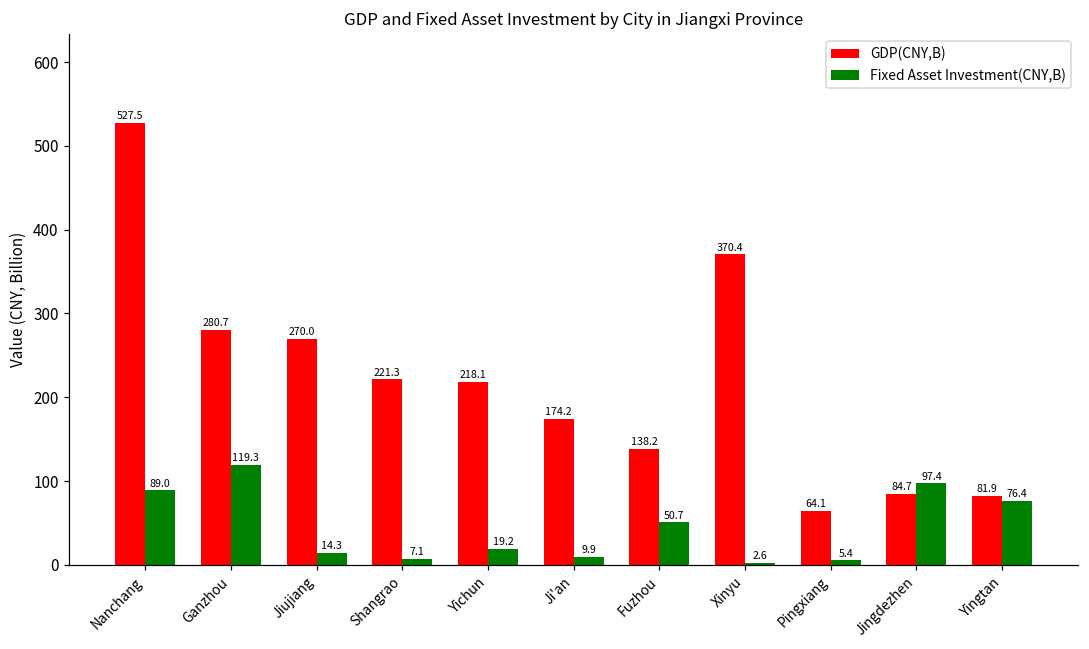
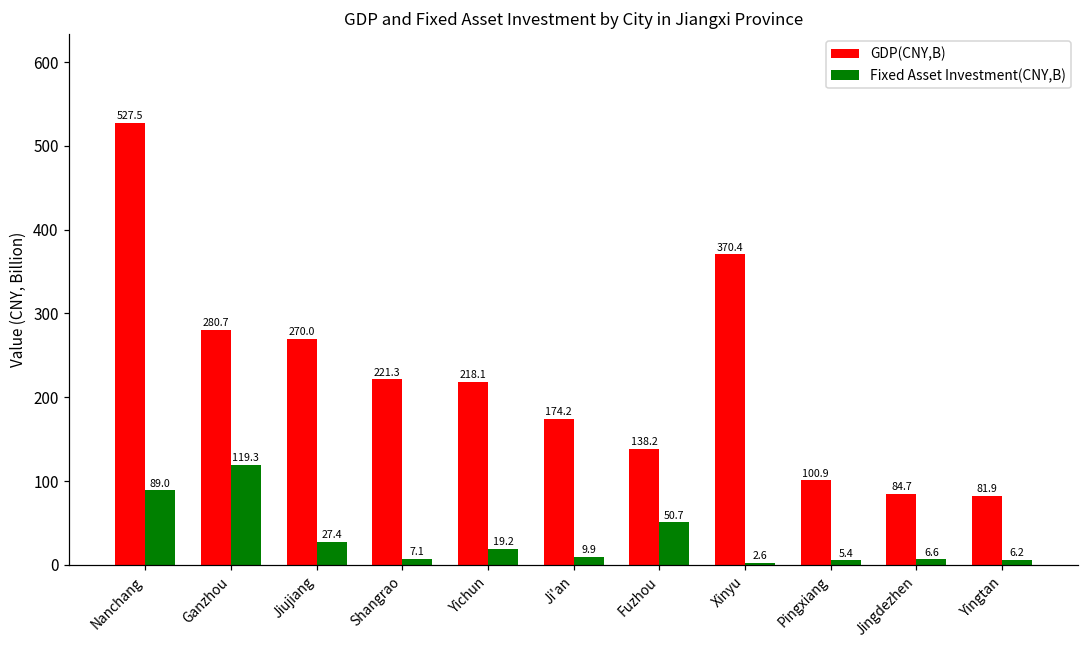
  {
    "GDP(CNY,B)": {
      "Nanchang": 527.5,
      "Ganzhou": 280.7,
      "Jiujiang": 270.0,
      "Shangrao": 221.3,
      "Yichun": 218.1,
      "Ji'an": 174.2,
      "Fuzhou": 138.2,
      "Xinyu": 370.4,
-     "Pingxiang": 64.1,
+     "Pingxiang": 100.9,
      "Jingdezhen": 84.7,
      "Yingtan": 81.9
    },
    "Fixed Asset Investment(CNY,B)": {
      "Nanchang": 89.0,
      "Ganzhou": 119.3,
-     "Jiujiang": 14.3,
+     "Jiujiang": 27.4,
      "Shangrao": 7.1,
      "Yichun": 19.2,
      "Ji'an": 9.9,
      "Fuzhou": 50.7,
      "Xinyu": 2.6,
      "Pingxiang": 5.4,
-     "Jingdezhen": 97.4,
-     "Yingtan": 76.4
+     "Jingdezhen": 6.6,
+     "Yingtan": 6.2
    }
  }
